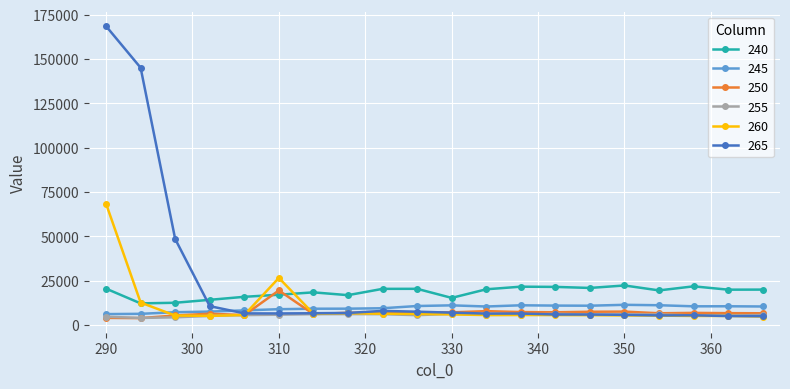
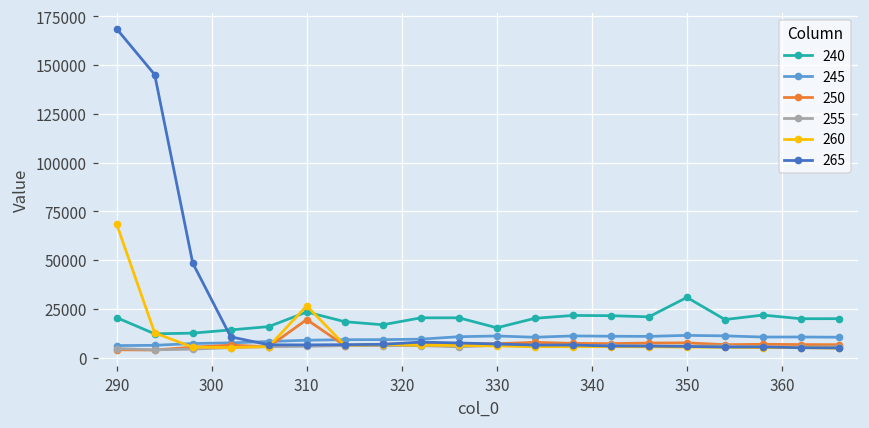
  {
    "240": {
      "290": 21000,
-     "310": 17000,
+     "310": 23000,
      "330": 15000,
-     "350": 22000
+     "350": 31000
    },
    "250": {
      "310": 20000,
      "350": 8000
    },
    "260": {
      "290": 68000,
      "310": 27000
    }
  }
